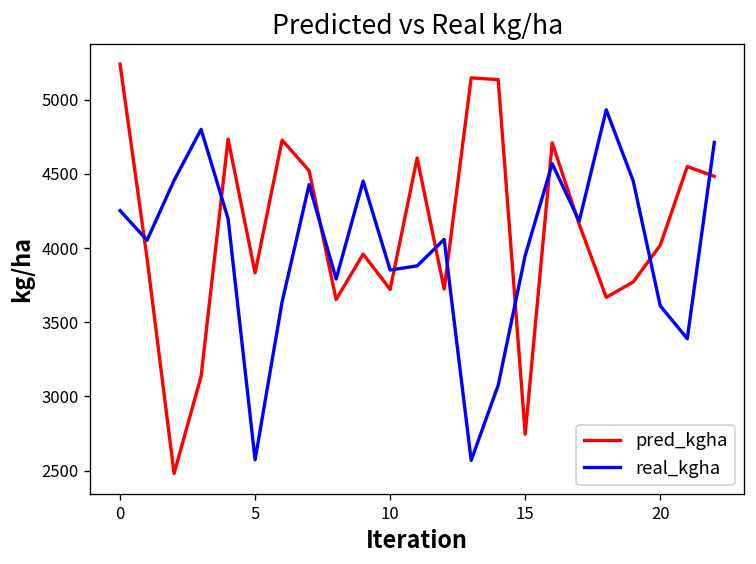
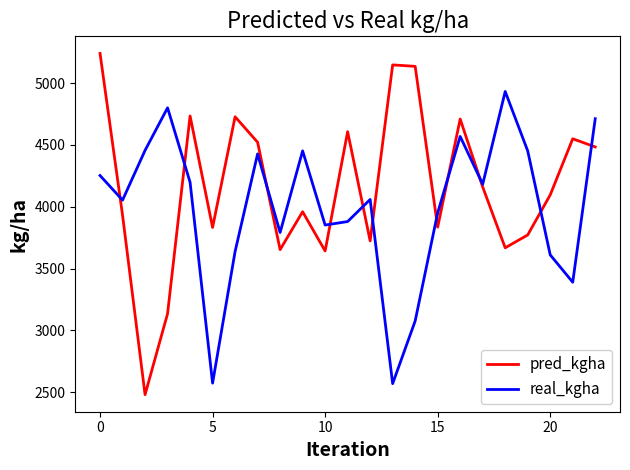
  {
    "pred_kgha": {
      "0": 5240,
      "5": 3830,
-     "10": 3720,
-     "15": 2740,
-     "20": 4020
+     "10": 3640,
+     "15": 3830,
+     "20": 4100
    },
    "real_kgha": {
      "0": 4250,
      "5": 2570,
      "10": 3850,
      "15": 3950,
      "20": 3610
    }
  }
